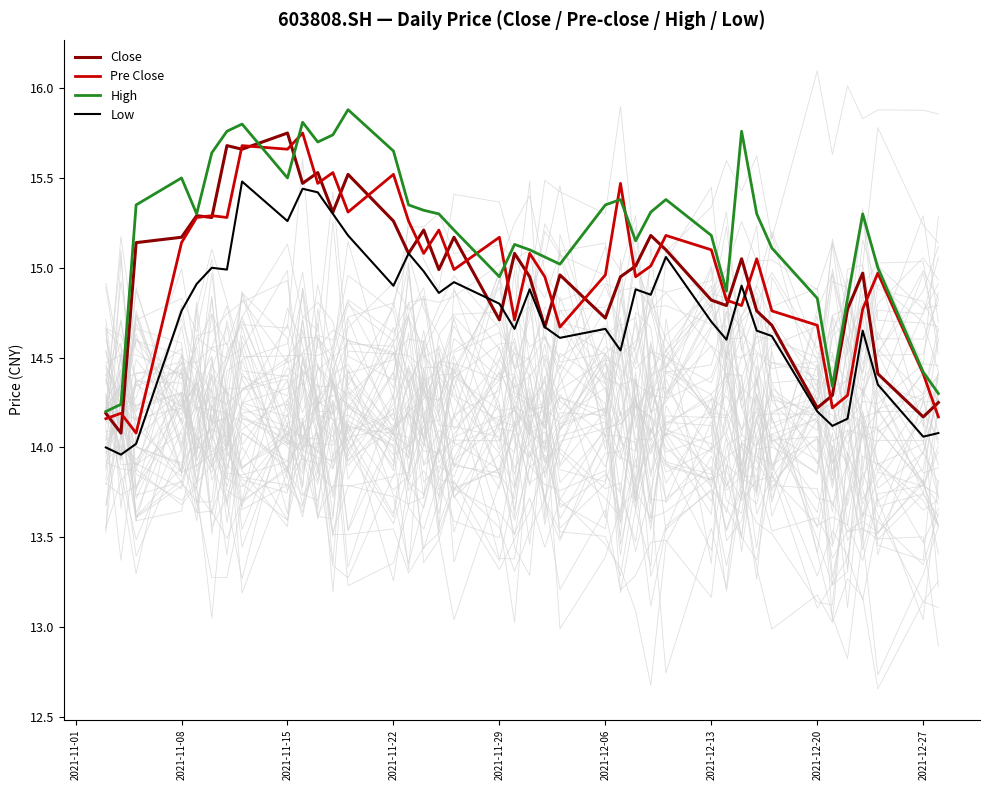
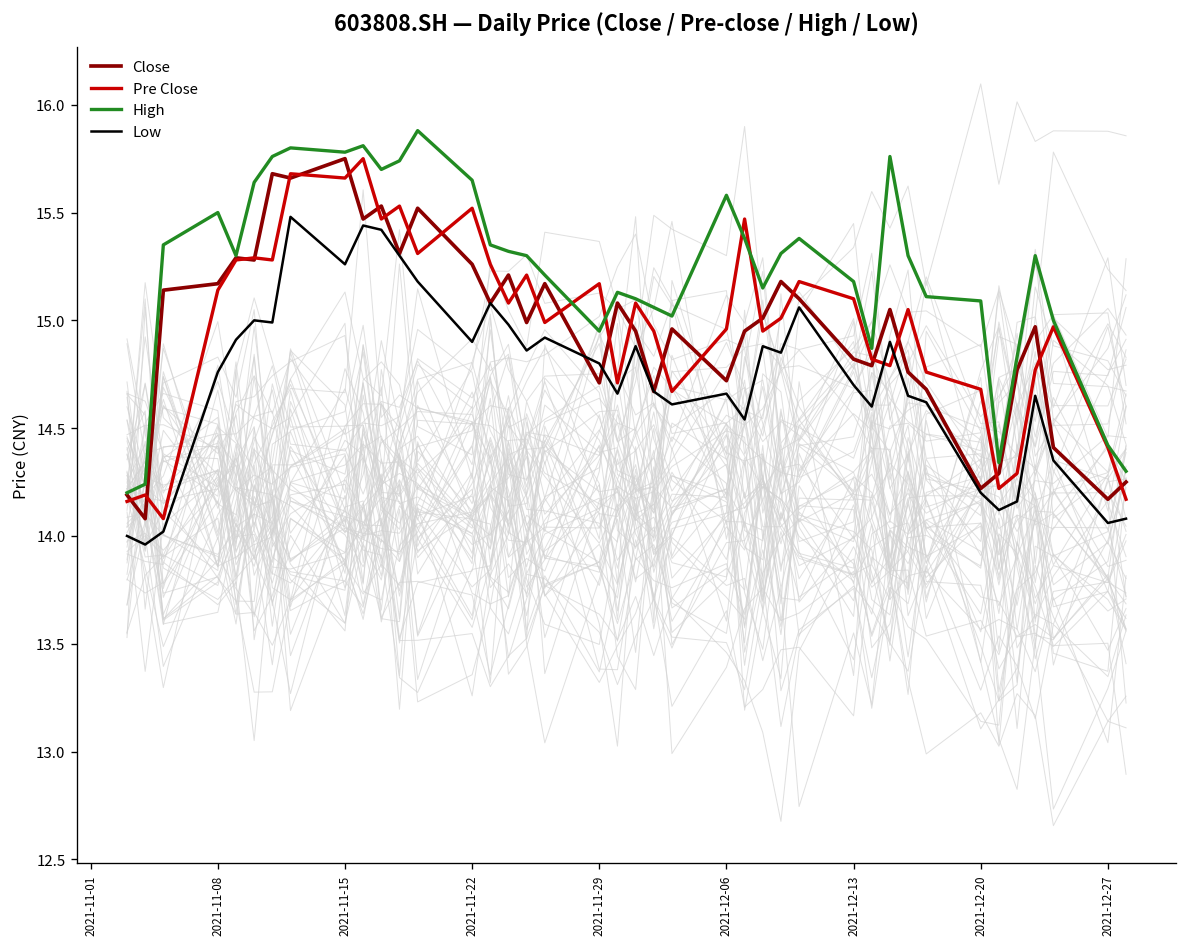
  {
    "Close": {
      "2021-11-08": 15.17,
      "2021-11-15": 15.75,
      "2021-11-22": 15.26,
      "2021-12-06": 14.72
    },
    "Pre Close": {
      "2021-11-08": 15.14,
      "2021-11-15": 15.66,
      "2021-11-22": 15.52,
      "2021-11-29": 15.17,
      "2021-12-13": 15.10
    },
    "High": {
      "2021-11-08": 15.50,
-     "2021-11-15": 15.50,
+     "2021-11-15": 15.78,
      "2021-11-22": 15.65,
-     "2021-12-06": 15.35,
+     "2021-12-06": 15.58,
      "2021-12-13": 15.18,
-     "2021-12-20": 14.83
+     "2021-12-20": 15.09
    },
    "Low": {
      "2021-11-08": 14.76,
      "2021-11-15": 15.26,
      "2021-11-29": 14.80,
      "2021-12-13": 14.70,
      "2021-12-27": 14.06
    }
  }
